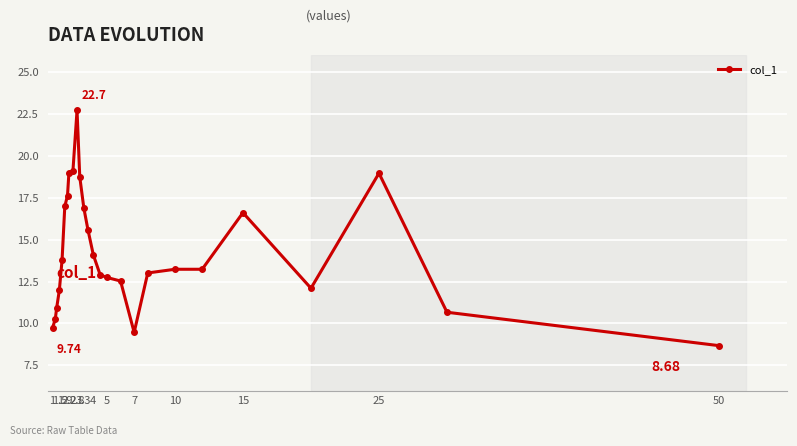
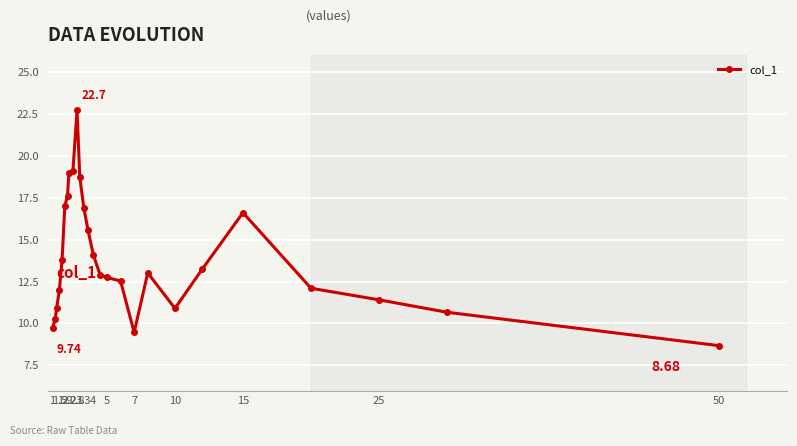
  {
    "5": 12.7,
    "7": 9.5,
-   "10": 13.2,
+   "10": 10.9,
    "15": 16.6,
-   "25": 19.0,
+   "25": 11.4,
    "50": 8.7
  }
